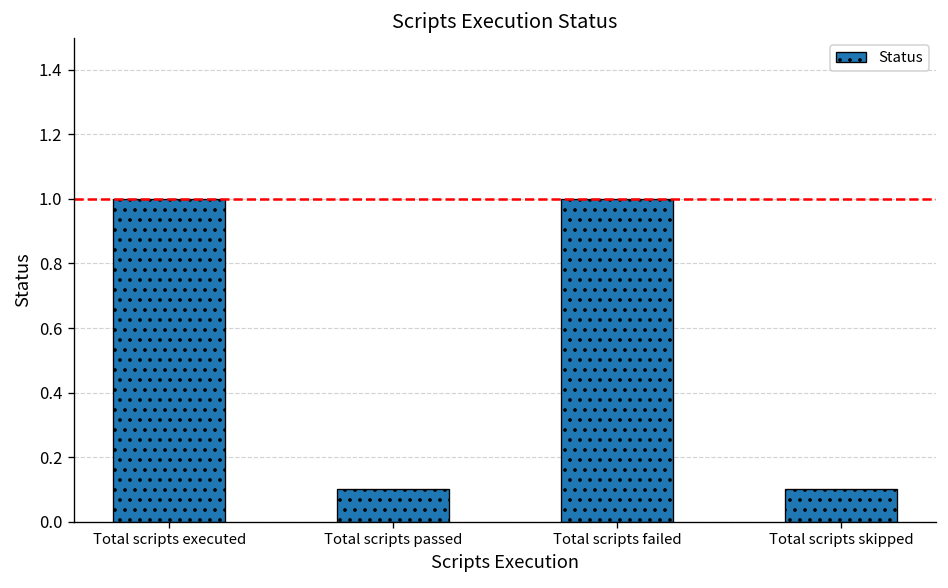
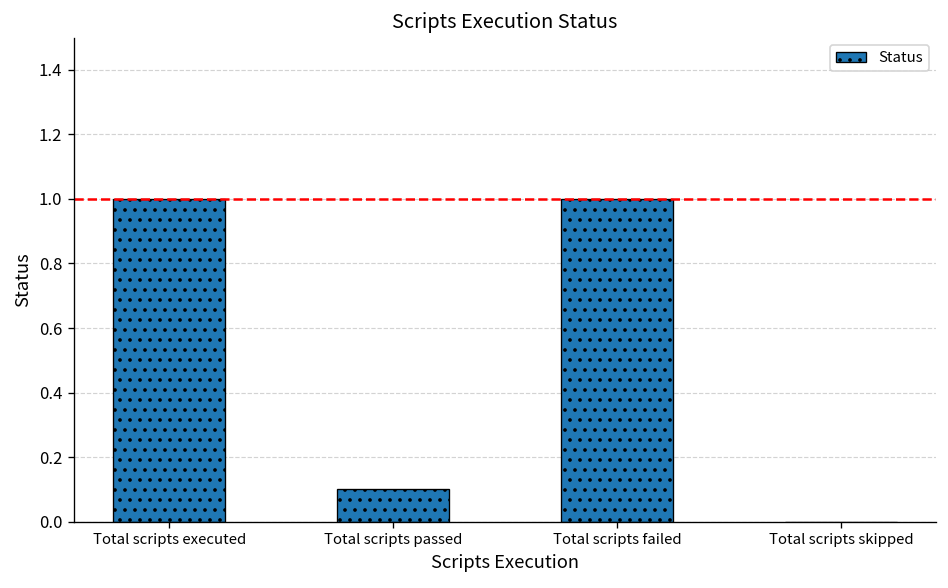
  {
    "Total scripts executed": 1.0,
    "Total scripts passed": 0.1,
    "Total scripts failed": 1.0,
-   "Total scripts skipped": 0.1
+   "Total scripts skipped": 0.0
  }
